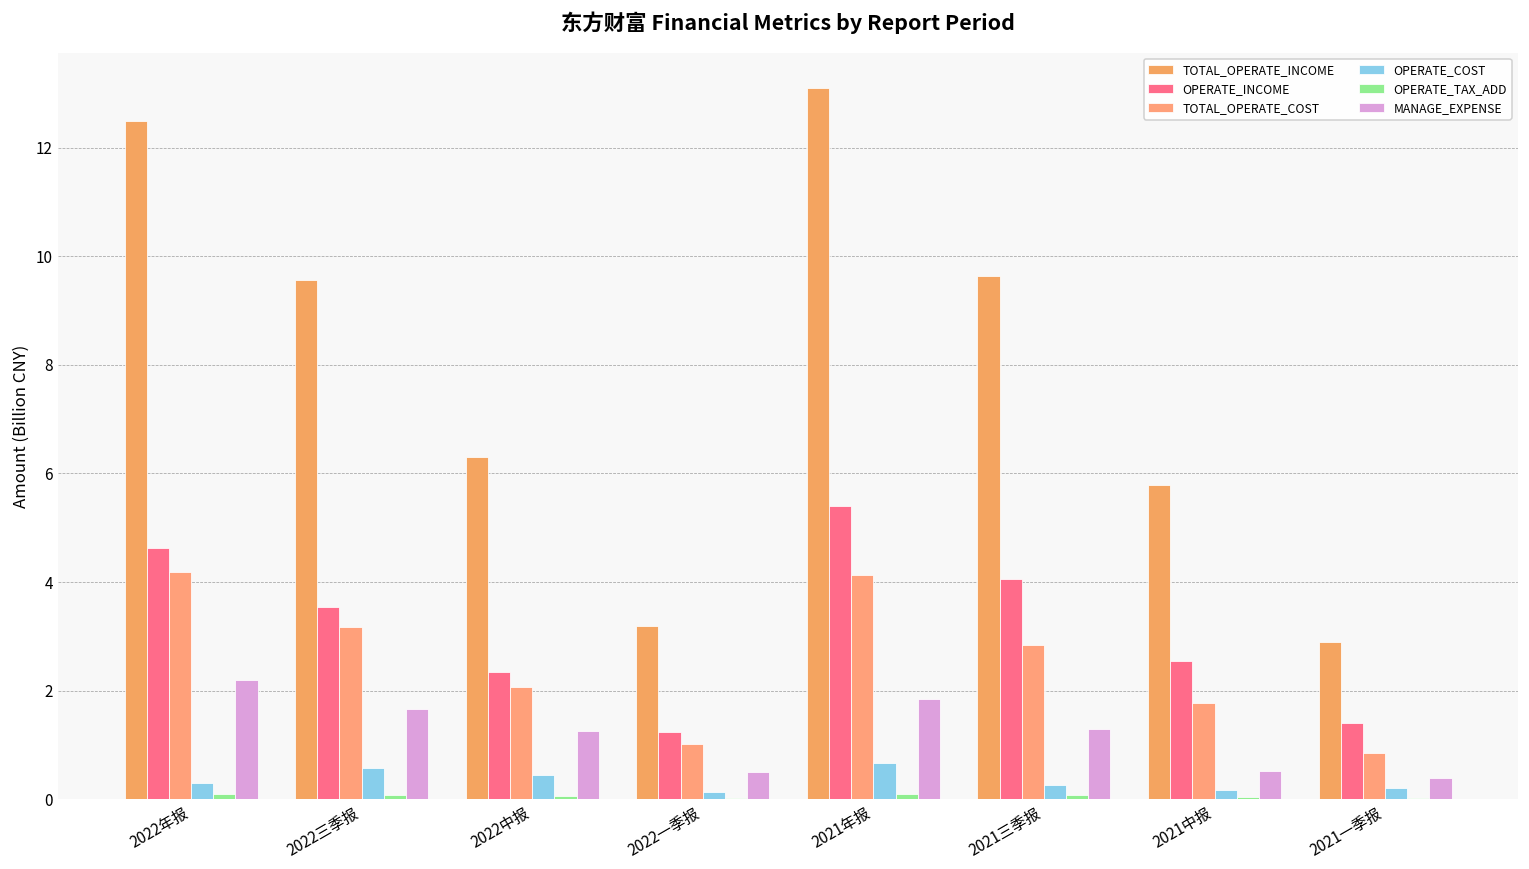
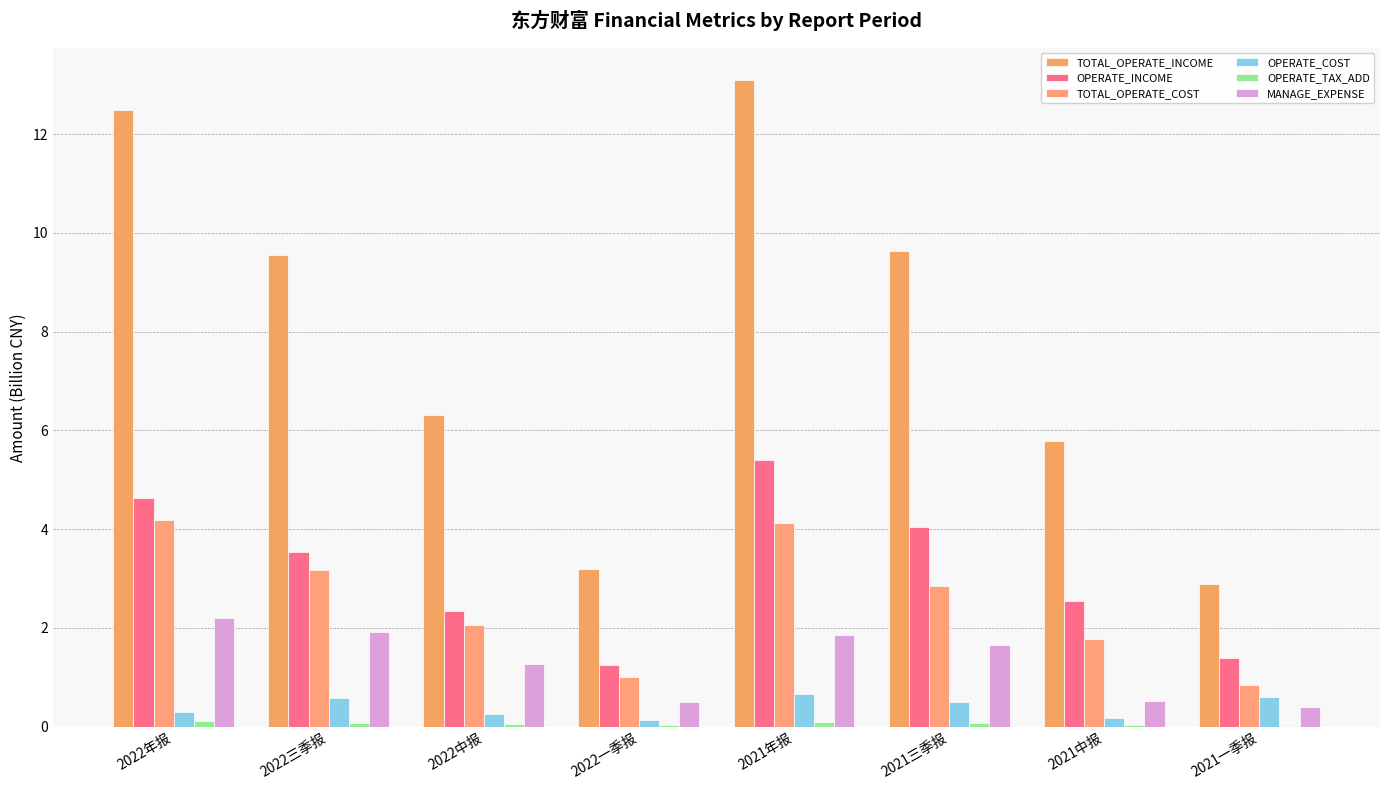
  {
    "OPERATE_COST": {
      "2022年报": 0.3,
      "2022三季报": 0.6,
-     "2022中报": 0.5,
+     "2022中报": 0.3,
      "2022一季报": 0.1,
      "2021年报": 0.7,
-     "2021三季报": 0.3,
+     "2021三季报": 0.5,
      "2021中报": 0.2,
-     "2021一季报": 0.2
+     "2021一季报": 0.6
    },
    "OPERATE_TAX_ADD": {
      "2022年报": 0.1,
      "2022三季报": 0.1,
      "2022中报": 0.1,
      "2021年报": 0.1,
      "2021三季报": 0.1
    },
    "MANAGE_EXPENSE": {
      "2022年报": 2.2,
-     "2022三季报": 1.7,
+     "2022三季报": 1.9,
      "2022中报": 1.3,
      "2022一季报": 0.5,
      "2021年报": 1.8,
-     "2021三季报": 1.3,
+     "2021三季报": 1.7,
      "2021中报": 0.5,
      "2021一季报": 0.4
    }
  }
